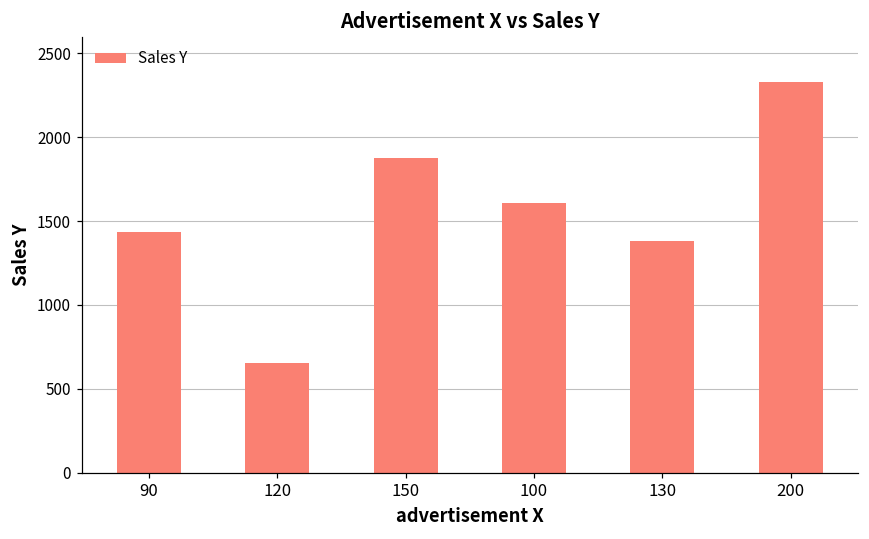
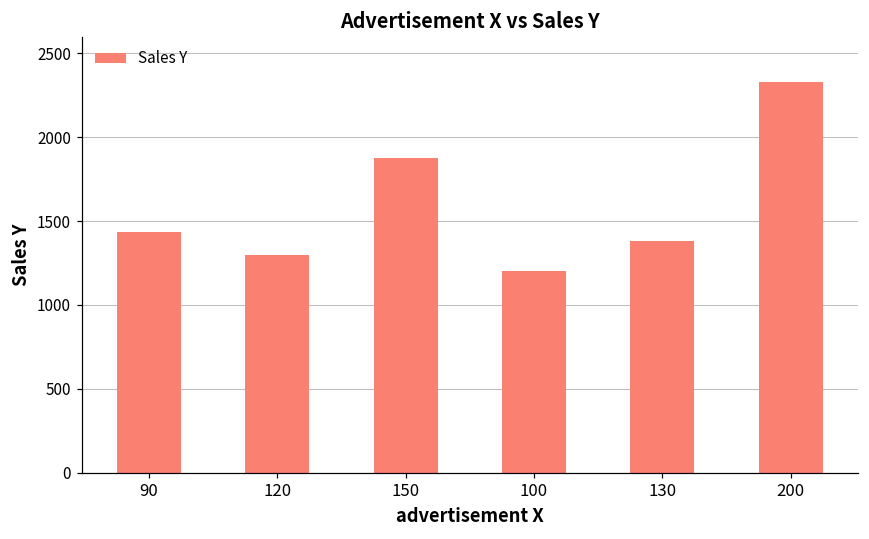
  {
    "90": 1430,
-   "120": 650,
+   "120": 1300,
    "150": 1880,
-   "100": 1610,
+   "100": 1200,
    "130": 1380,
    "200": 2330
  }
